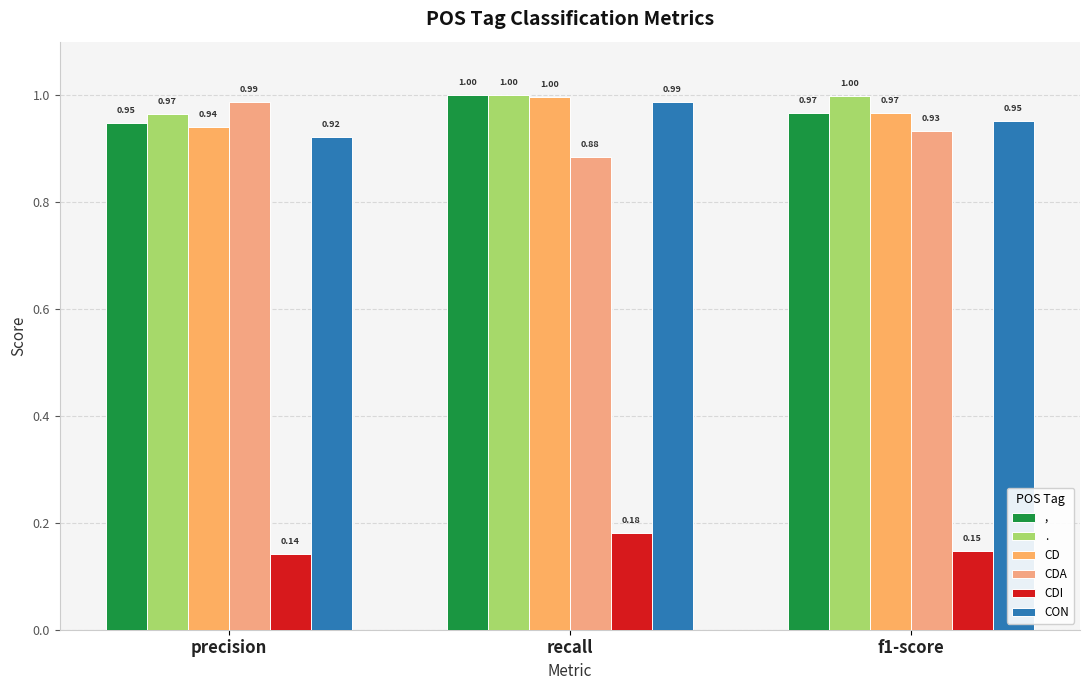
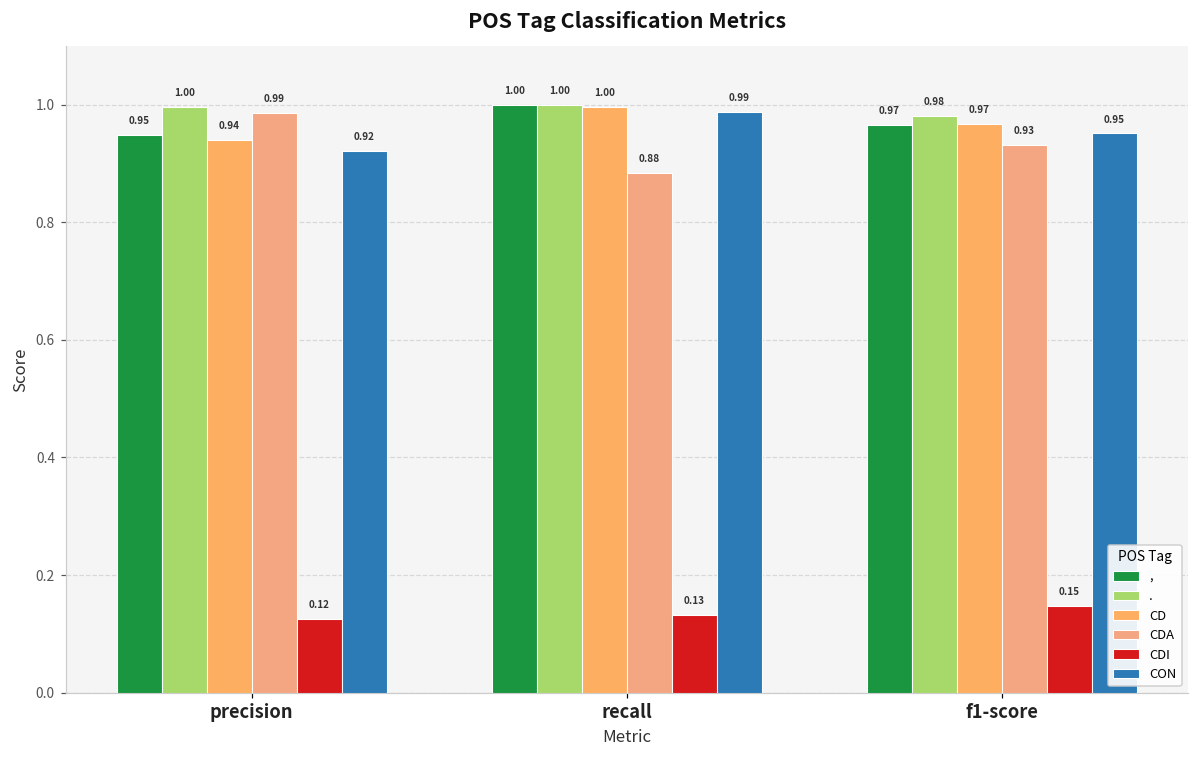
  {
    ",": {
      "precision": 0.95,
      "recall": 1.00,
      "f1-score": 0.97
    },
    ".": {
-     "precision": 0.97,
+     "precision": 1.00,
      "recall": 1.00,
-     "f1-score": 1.00
+     "f1-score": 0.98
    },
    "CDI": {
-     "precision": 0.14,
-     "recall": 0.18,
+     "precision": 0.12,
+     "recall": 0.13,
      "f1-score": 0.15
    },
    "CON": {
      "precision": 0.92,
      "recall": 0.99,
      "f1-score": 0.95
    }
  }
